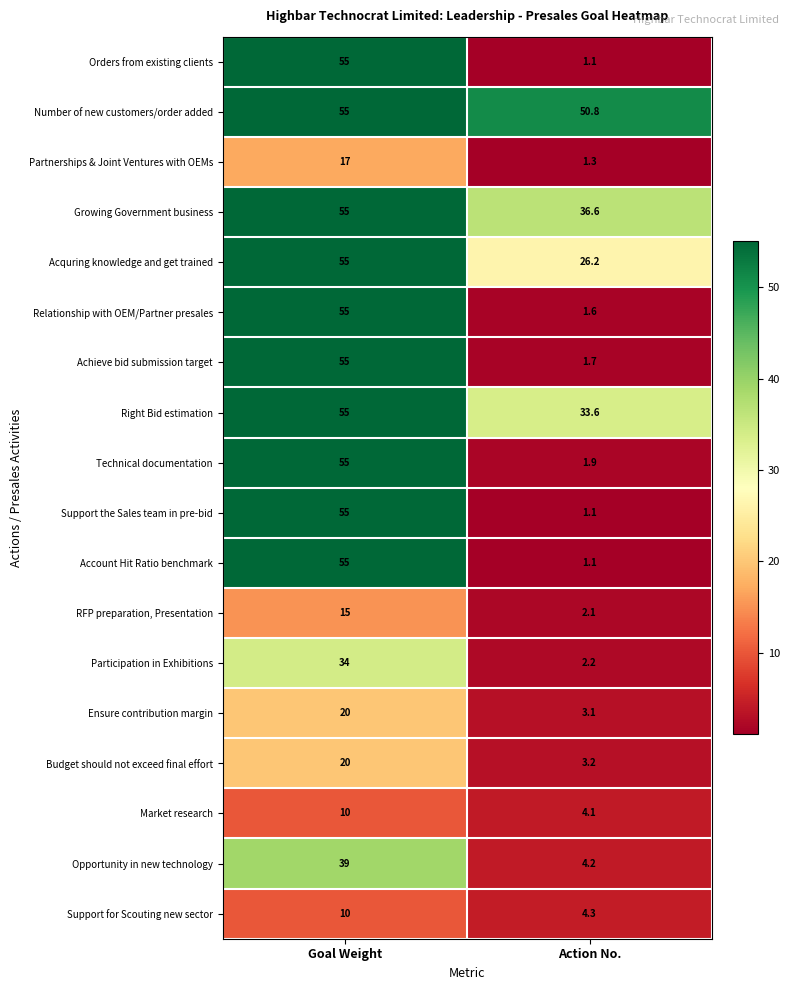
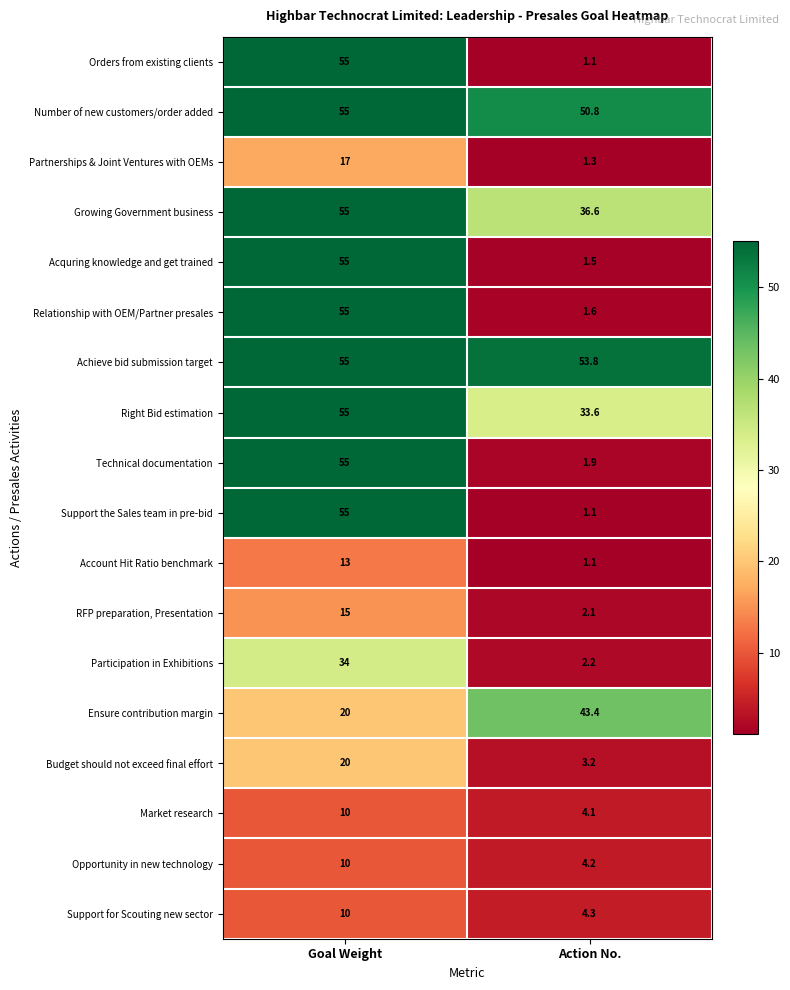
  {
    "Orders from existing clients": {
      "Goal Weight": 55,
      "Action No.": 1.1
    },
    "Number of new customers/order added": {
      "Goal Weight": 55,
      "Action No.": 50.8
    },
    "Partnerships & Joint Ventures with OEMs": {
      "Goal Weight": 17,
      "Action No.": 1.3
    },
    "Growing Government business": {
      "Goal Weight": 55,
      "Action No.": 36.6
    },
    "Acquring knowledge and get trained": {
      "Goal Weight": 55,
-     "Action No.": 26.2
+     "Action No.": 1.5
    },
    "Relationship with OEM/Partner presales": {
      "Goal Weight": 55,
      "Action No.": 1.6
    },
    "Achieve bid submission target": {
      "Goal Weight": 55,
-     "Action No.": 1.7
+     "Action No.": 53.8
    },
    "Right Bid estimation": {
      "Goal Weight": 55,
      "Action No.": 33.6
    },
    "Technical documentation": {
      "Goal Weight": 55,
      "Action No.": 1.9
    },
    "Support the Sales team in pre-bid": {
      "Goal Weight": 55,
      "Action No.": 1.1
    },
    "Account Hit Ratio benchmark": {
-     "Goal Weight": 55,
+     "Goal Weight": 13,
      "Action No.": 1.1
    },
    "RFP preparation, Presentation": {
      "Goal Weight": 15,
      "Action No.": 2.1
    },
    "Participation in Exhibitions": {
      "Goal Weight": 34,
      "Action No.": 2.2
    },
    "Ensure contribution margin": {
      "Goal Weight": 20,
-     "Action No.": 3.1
+     "Action No.": 43.4
    },
    "Budget should not exceed final effort": {
      "Goal Weight": 20,
      "Action No.": 3.2
    },
    "Market research": {
      "Goal Weight": 10,
      "Action No.": 4.1
    },
    "Opportunity in new technology": {
-     "Goal Weight": 39,
+     "Goal Weight": 10,
      "Action No.": 4.2
    },
    "Support for Scouting new sector": {
      "Goal Weight": 10,
      "Action No.": 4.3
    }
  }
